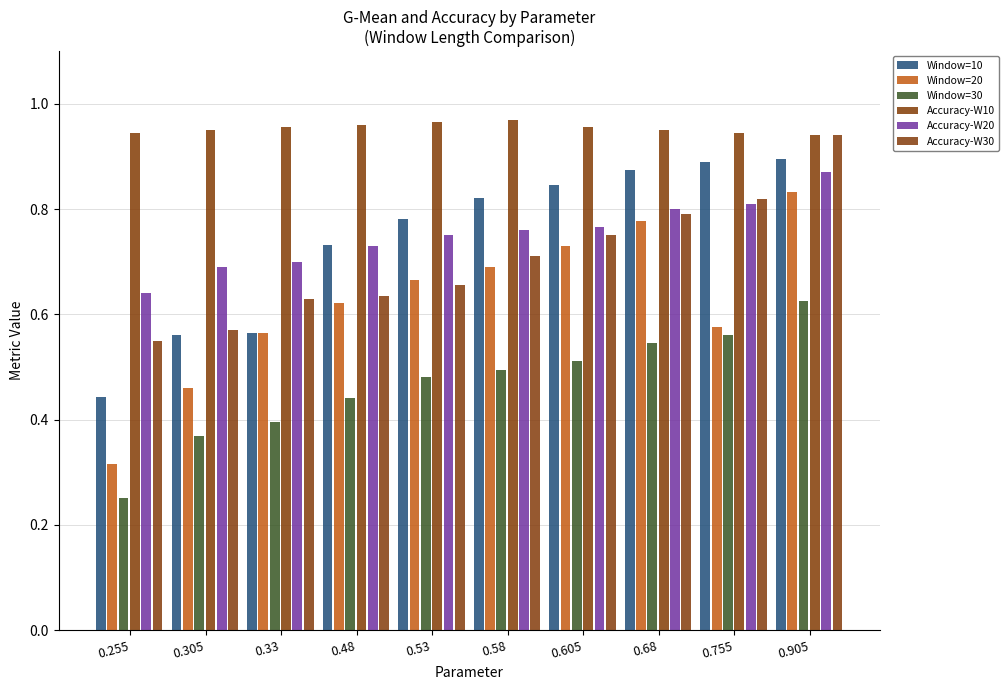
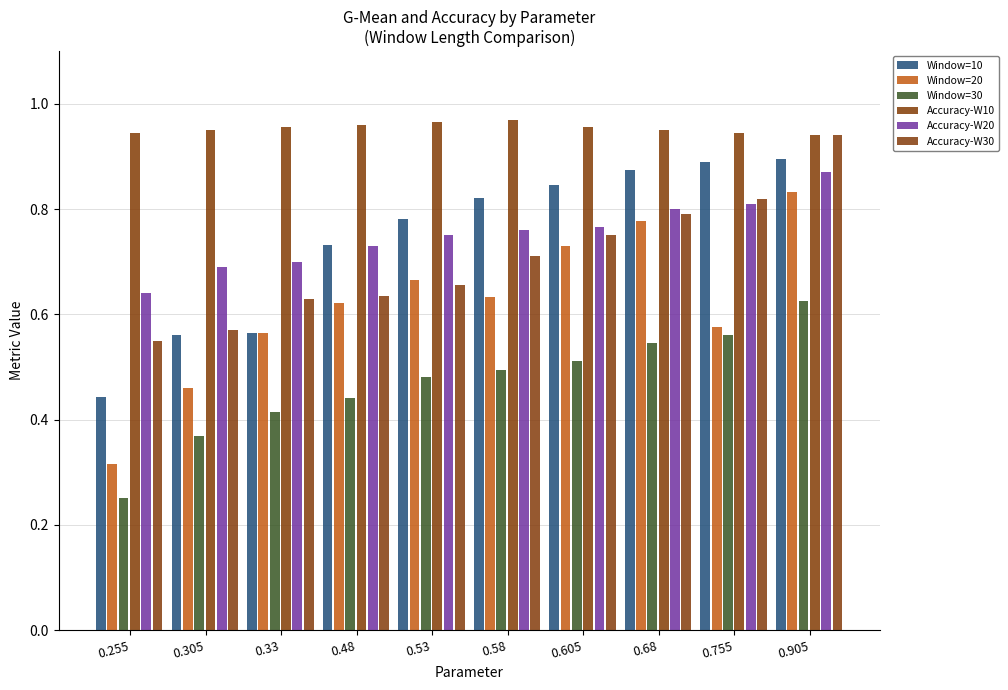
  {
    "Window=10": {
      "0.255": 0.44,
      "0.305": 0.56,
      "0.33": 0.56,
      "0.48": 0.73,
      "0.53": 0.78,
      "0.58": 0.82,
      "0.605": 0.85,
      "0.68": 0.87,
      "0.755": 0.89,
      "0.905": 0.89
    },
    "Window=20": {
      "0.255": 0.32,
      "0.305": 0.46,
      "0.33": 0.56,
      "0.48": 0.62,
      "0.53": 0.66,
-     "0.58": 0.69,
+     "0.58": 0.63,
      "0.605": 0.73,
      "0.68": 0.78,
      "0.755": 0.58,
      "0.905": 0.83
    },
    "Window=30": {
      "0.255": 0.25,
      "0.305": 0.37,
-     "0.33": 0.39,
+     "0.33": 0.41,
      "0.48": 0.44,
      "0.53": 0.48,
      "0.58": 0.49,
      "0.605": 0.51,
      "0.68": 0.55,
      "0.755": 0.56,
      "0.905": 0.63
    },
    "Accuracy-W20": {
      "0.255": 0.64,
      "0.305": 0.69,
      "0.33": 0.70,
      "0.48": 0.73,
      "0.53": 0.75,
      "0.58": 0.76,
      "0.605": 0.77,
      "0.68": 0.80,
      "0.755": 0.81,
      "0.905": 0.87
    }
  }
